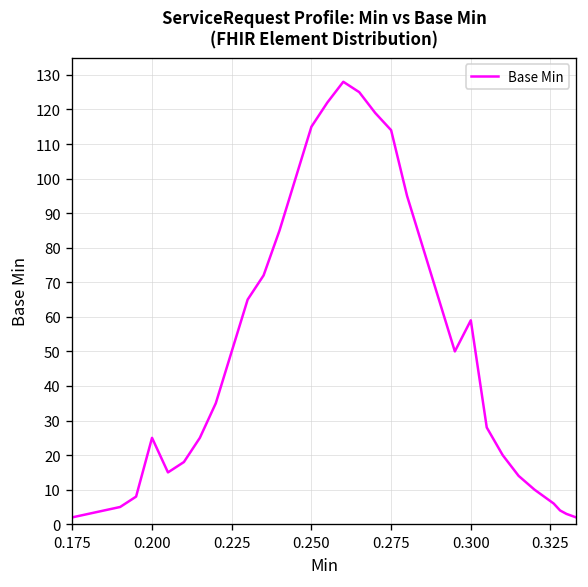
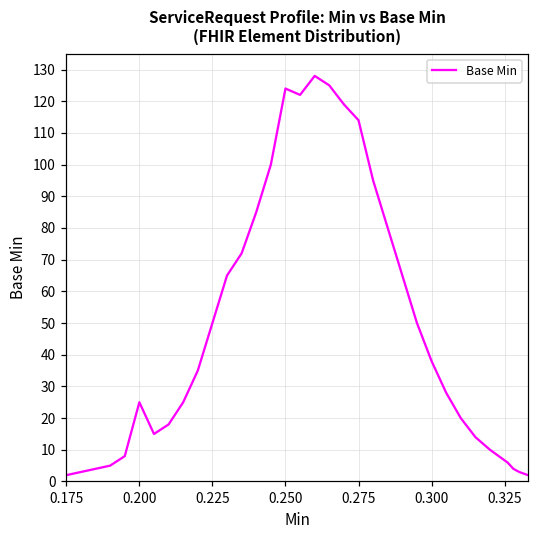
  {
    "0.175": 2,
    "0.200": 25,
    "0.225": 50,
-   "0.250": 115,
+   "0.250": 124,
    "0.275": 114,
-   "0.300": 59
+   "0.300": 38
  }
